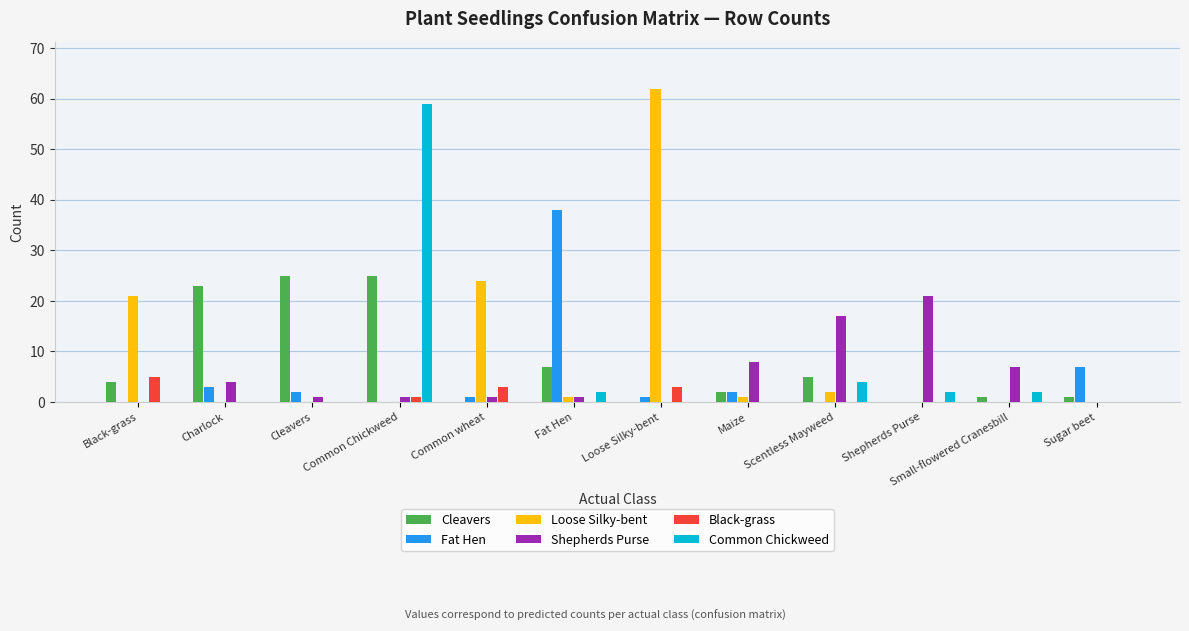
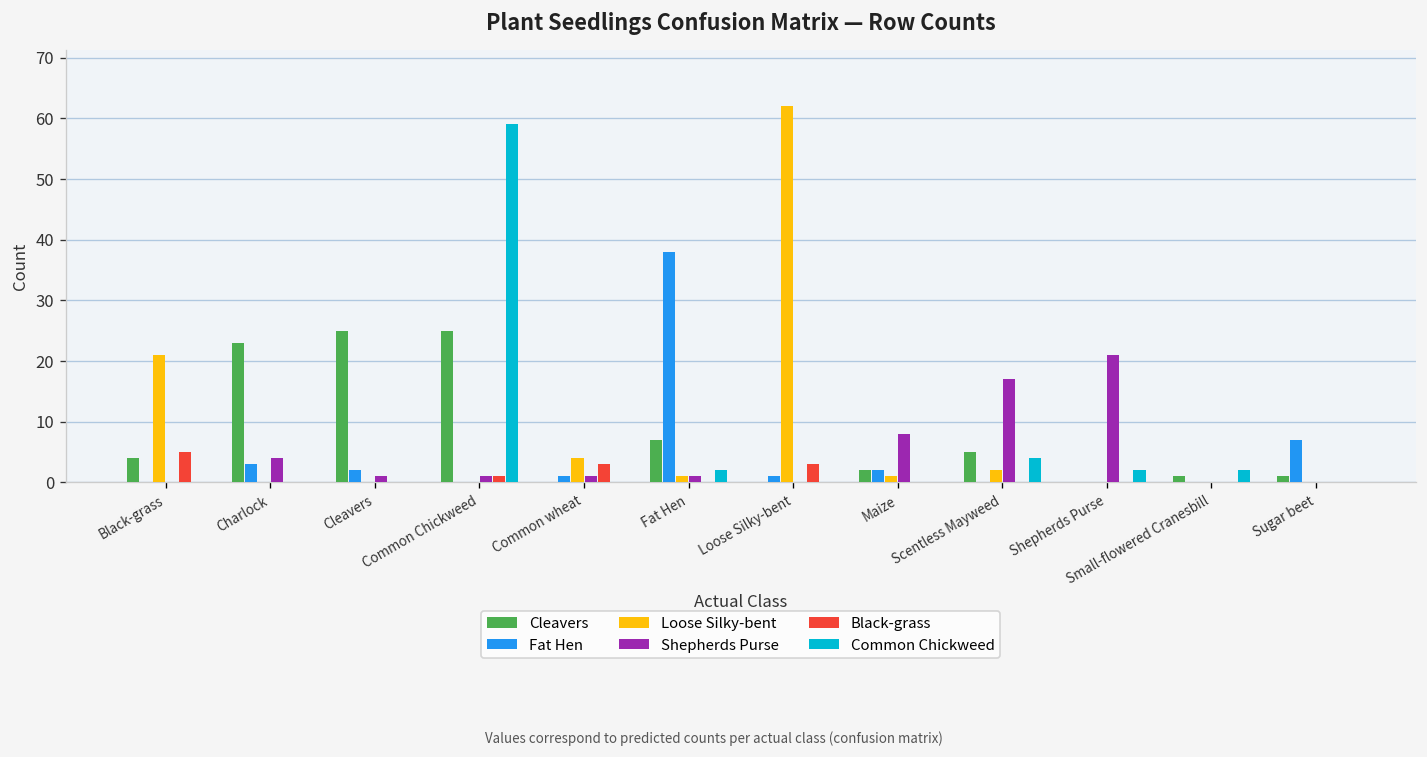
  {
    "Cleavers": {
      "Black-grass": 4,
      "Charlock": 23,
      "Cleavers": 25,
      "Common Chickweed": 25,
      "Common wheat": 0,
      "Fat Hen": 7,
      "Loose Silky-bent": 0,
      "Maize": 2,
      "Scentless Mayweed": 5,
      "Shepherds Purse": 0,
      "Small-flowered Cranesbill": 1,
      "Sugar beet": 1
    },
    "Loose Silky-bent": {
      "Black-grass": 21,
      "Charlock": 0,
      "Cleavers": 0,
      "Common Chickweed": 0,
-     "Common wheat": 24,
+     "Common wheat": 4,
      "Fat Hen": 1,
      "Loose Silky-bent": 62,
      "Maize": 1,
      "Scentless Mayweed": 2,
      "Shepherds Purse": 0,
      "Small-flowered Cranesbill": 0,
      "Sugar beet": 0
    },
    "Shepherds Purse": {
      "Black-grass": 0,
      "Charlock": 4,
      "Cleavers": 1,
      "Common Chickweed": 1,
      "Common wheat": 1,
      "Fat Hen": 1,
      "Loose Silky-bent": 0,
      "Maize": 8,
      "Scentless Mayweed": 17,
      "Shepherds Purse": 21,
-     "Small-flowered Cranesbill": 7,
+     "Small-flowered Cranesbill": 0,
      "Sugar beet": 0
    },
    "Black-grass": {
      "Black-grass": 5,
      "Charlock": 0,
      "Cleavers": 0,
      "Common Chickweed": 1,
      "Common wheat": 3,
      "Fat Hen": 0,
      "Loose Silky-bent": 3,
      "Maize": 0,
      "Scentless Mayweed": 0,
      "Shepherds Purse": 0,
      "Small-flowered Cranesbill": 0,
      "Sugar beet": 0
    }
  }
